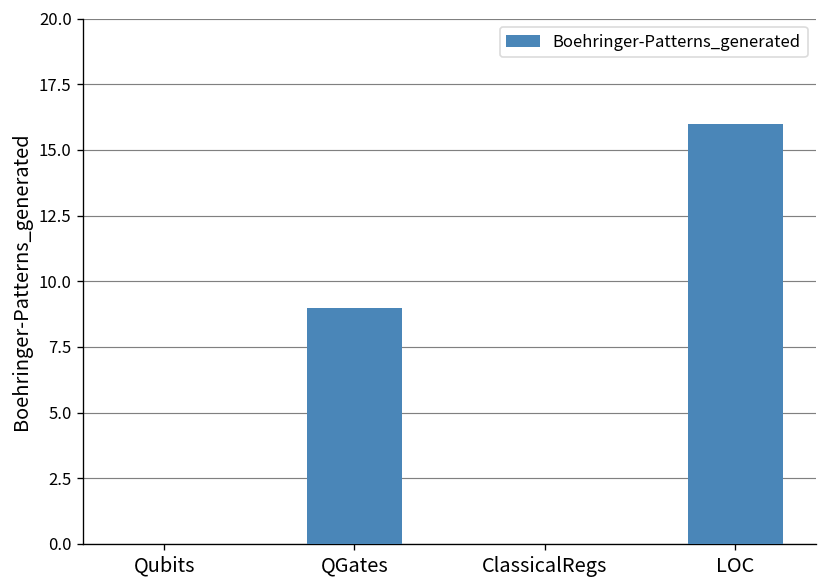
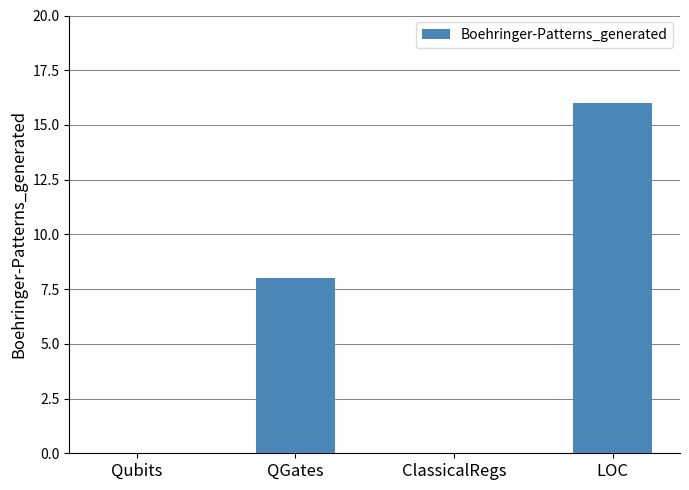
  {
    "Qubits": 0,
-   "QGates": 9,
+   "QGates": 8,
    "ClassicalRegs": 0,
    "LOC": 16
  }
